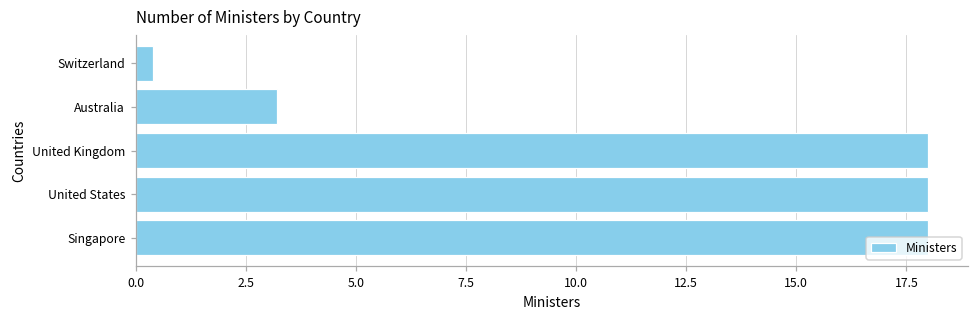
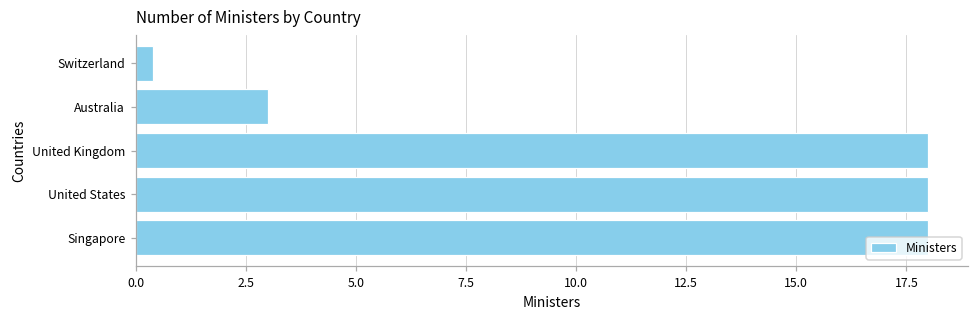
  {
    "Switzerland": 0.4,
-   "Australia": 3.2,
+   "Australia": 3.0,
    "United Kingdom": 18.0,
    "United States": 18.0,
    "Singapore": 18.0
  }
